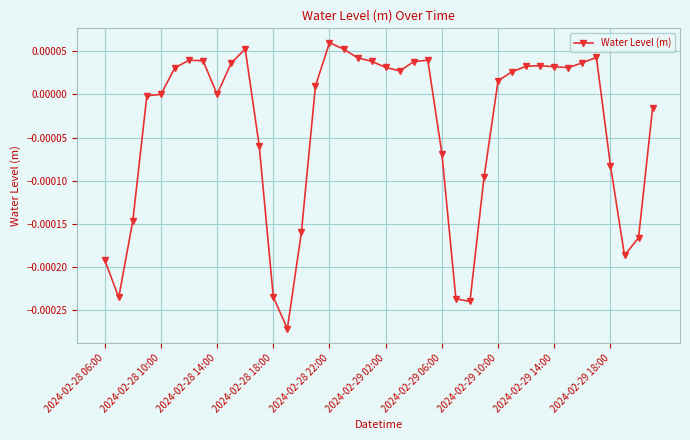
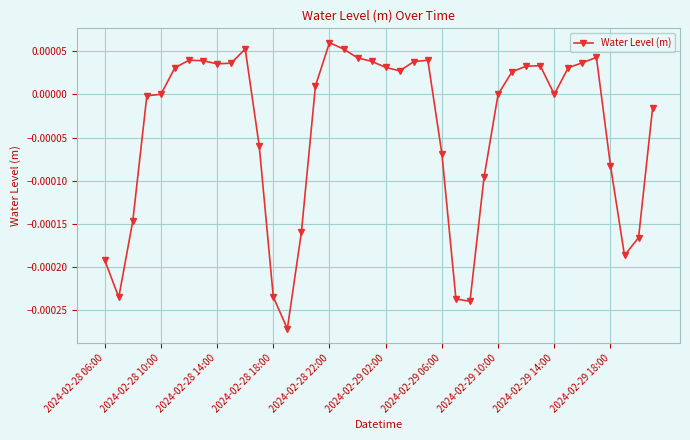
  {
    "2024-02-28 06:00": -0.00019,
    "2024-02-28 10:00": 0.00000,
-   "2024-02-28 14:00": 0.00000,
+   "2024-02-28 14:00": 0.00004,
    "2024-02-28 18:00": -0.00023,
    "2024-02-28 22:00": 0.00006,
    "2024-02-29 02:00": 0.00003,
    "2024-02-29 06:00": -0.00007,
-   "2024-02-29 10:00": 0.00002,
-   "2024-02-29 14:00": 0.00003,
+   "2024-02-29 10:00": 0.00000,
+   "2024-02-29 14:00": 0.00000,
    "2024-02-29 18:00": -0.00008
  }
